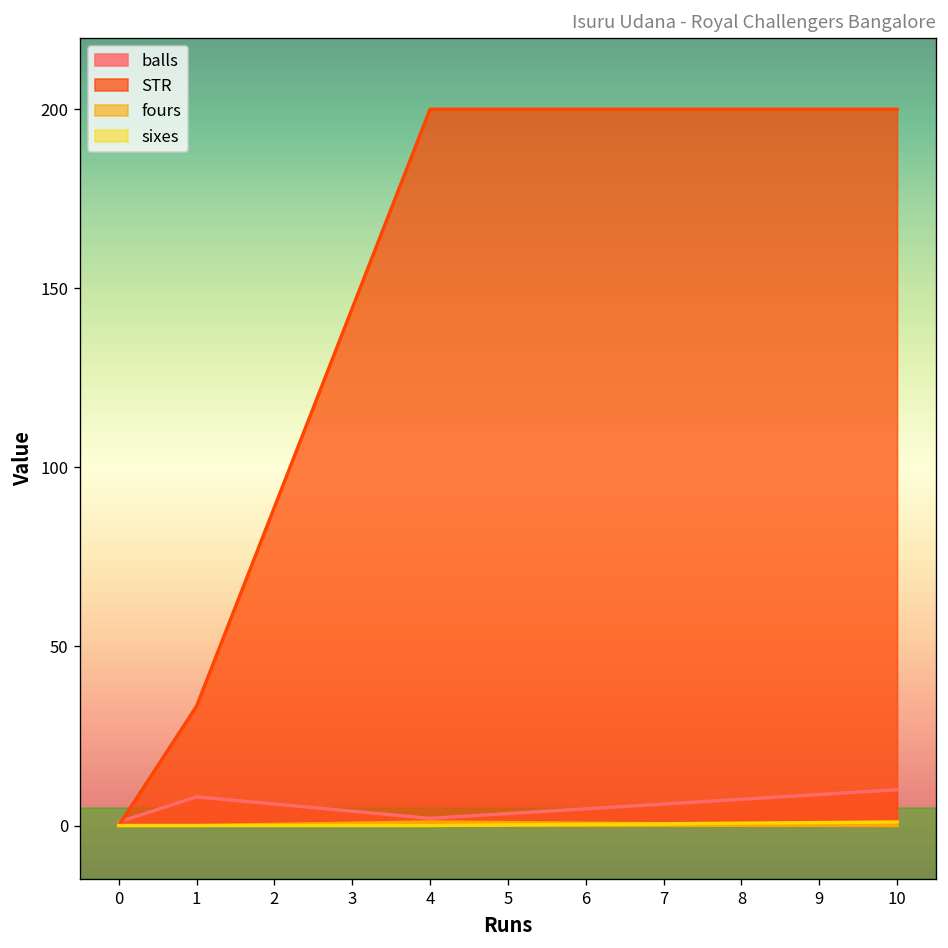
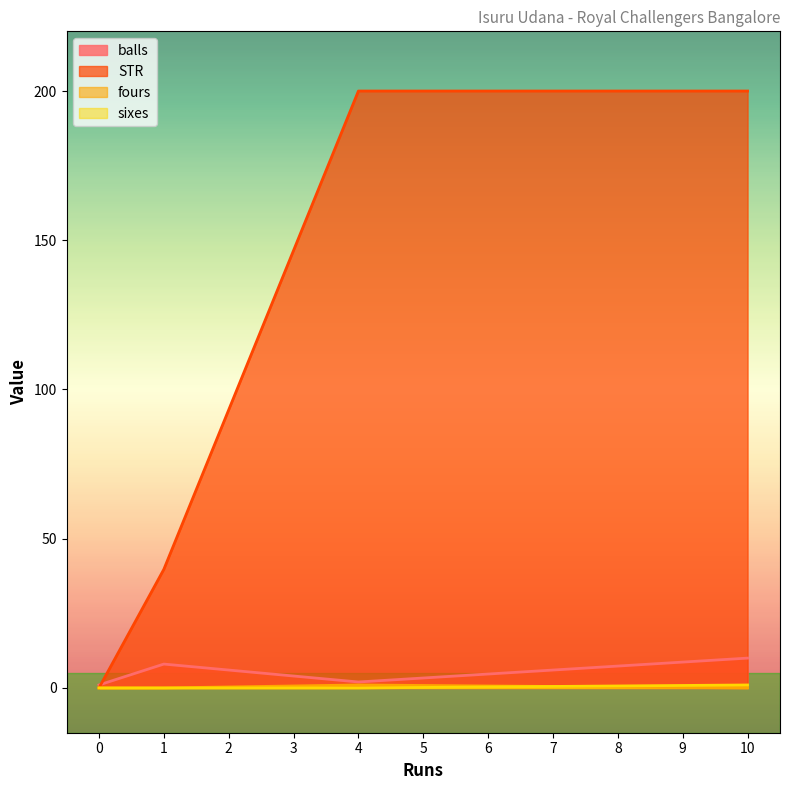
  {
    "balls": {
      "0": 1,
      "1": 8,
      "4": 2,
      "10": 10
    },
    "STR": {
-     "1": 33,
+     "1": 40,
      "4": 200,
      "10": 200
    }
  }
